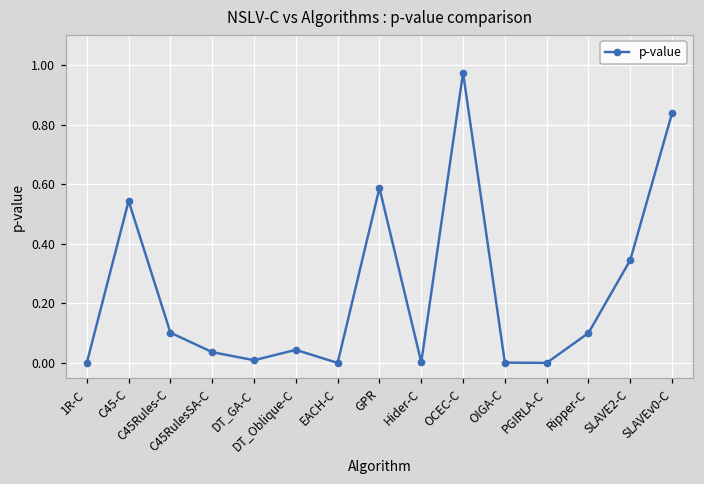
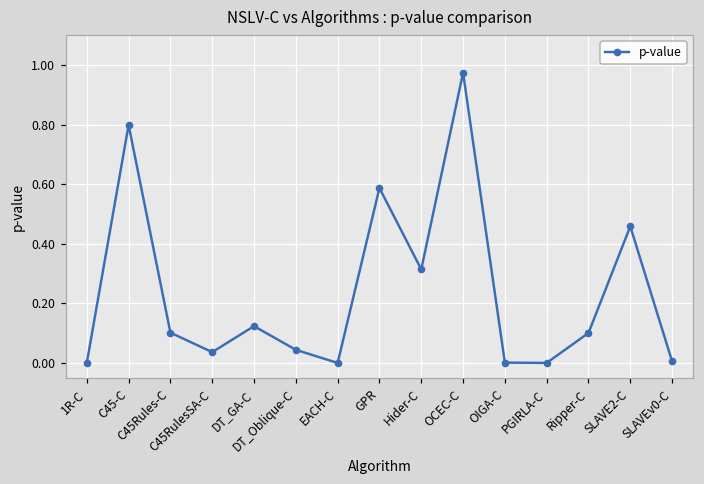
  {
    "1R-C": 0.00,
-   "C45-C": 0.54,
+   "C45-C": 0.80,
    "C45Rules-C": 0.10,
    "C45RulesSA-C": 0.04,
-   "DT_GA-C": 0.01,
+   "DT_GA-C": 0.12,
    "DT_Oblique-C": 0.04,
    "EACH-C": 0.00,
    "GPR": 0.59,
-   "Hider-C": 0.00,
+   "Hider-C": 0.31,
    "OCEC-C": 0.97,
    "OIGA-C": 0.00,
    "PGIRLA-C": 0.00,
    "Ripper-C": 0.10,
-   "SLAVE2-C": 0.35,
-   "SLAVEv0-C": 0.84
+   "SLAVE2-C": 0.46,
+   "SLAVEv0-C": 0.01
  }
